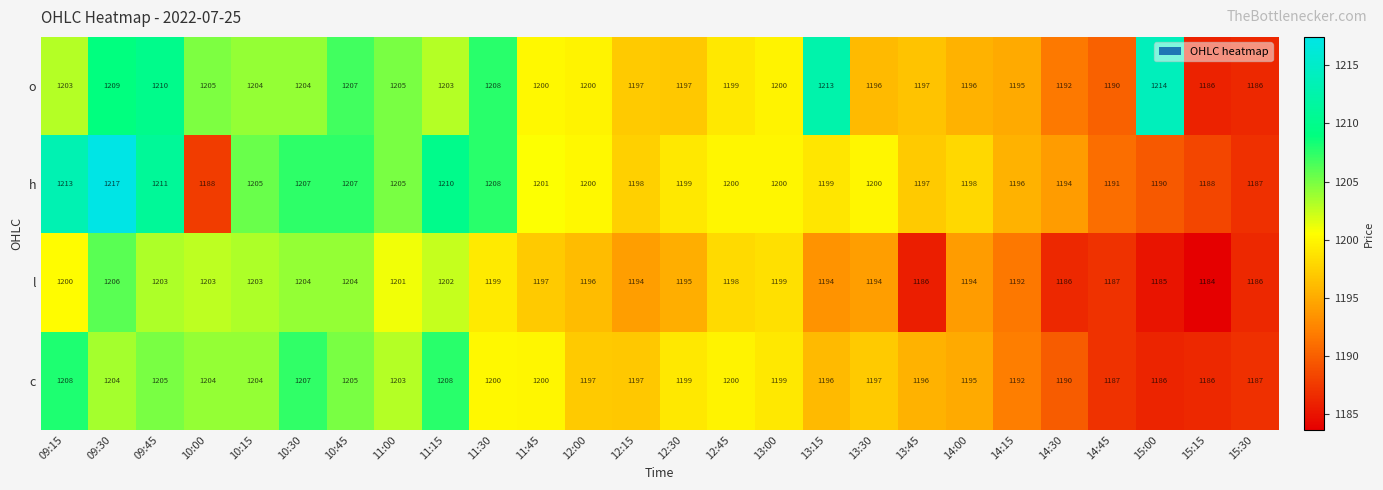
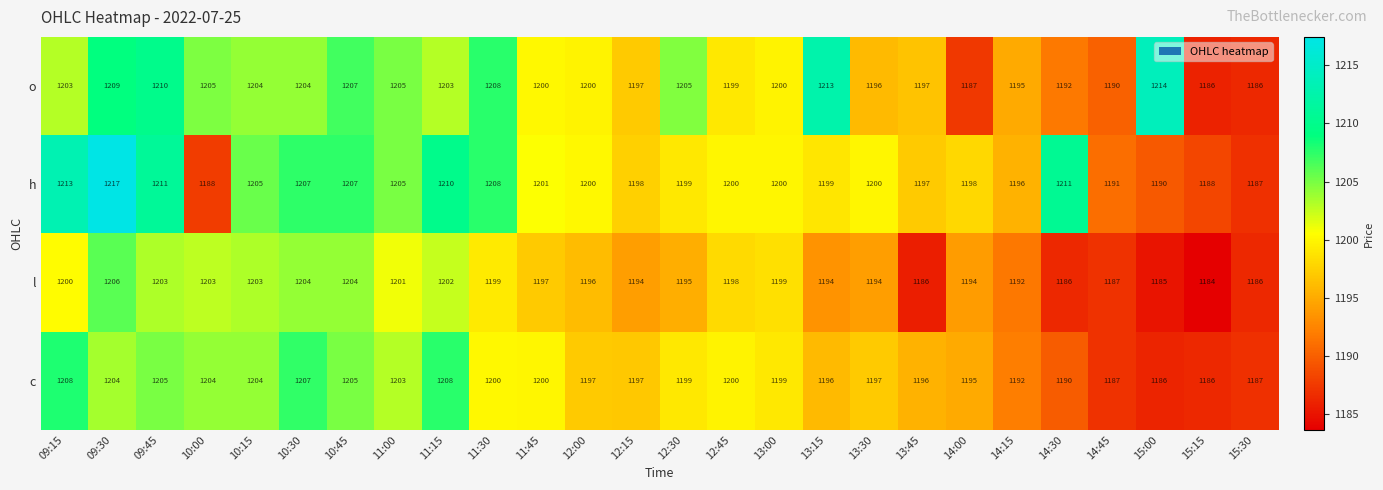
  {
    "o": {
      "09:15": 1203,
      "09:30": 1209,
      "09:45": 1210,
      "10:00": 1205,
      "10:15": 1204,
      "10:30": 1204,
      "10:45": 1207,
      "11:00": 1205,
      "11:15": 1203,
      "11:30": 1208,
      "11:45": 1200,
      "12:00": 1200,
      "12:15": 1197,
-     "12:30": 1197,
+     "12:30": 1205,
      "12:45": 1199,
      "13:00": 1200,
      "13:15": 1213,
      "13:30": 1196,
      "13:45": 1197,
-     "14:00": 1196,
+     "14:00": 1187,
      "14:15": 1195,
      "14:30": 1192,
      "14:45": 1190,
      "15:00": 1214,
      "15:15": 1186,
      "15:30": 1186
    },
    "h": {
      "09:15": 1213,
      "09:30": 1217,
      "09:45": 1211,
      "10:00": 1188,
      "10:15": 1205,
      "10:30": 1207,
      "10:45": 1207,
      "11:00": 1205,
      "11:15": 1210,
      "11:30": 1208,
      "11:45": 1201,
      "12:00": 1200,
      "12:15": 1198,
      "12:30": 1199,
      "12:45": 1200,
      "13:00": 1200,
      "13:15": 1199,
      "13:30": 1200,
      "13:45": 1197,
      "14:00": 1198,
      "14:15": 1196,
-     "14:30": 1194,
+     "14:30": 1211,
      "14:45": 1191,
      "15:00": 1190,
      "15:15": 1188,
      "15:30": 1187
    },
    "l": {
      "09:15": 1200,
      "09:30": 1206,
      "09:45": 1203,
      "10:00": 1203,
      "10:15": 1203,
      "10:30": 1204,
      "10:45": 1204,
      "11:00": 1201,
      "11:15": 1202,
      "11:30": 1199,
      "11:45": 1197,
      "12:00": 1196,
      "12:15": 1194,
      "12:30": 1195,
      "12:45": 1198,
      "13:00": 1199,
      "13:15": 1194,
      "13:30": 1194,
      "13:45": 1186,
      "14:00": 1194,
      "14:15": 1192,
      "14:30": 1186,
      "14:45": 1187,
      "15:00": 1185,
      "15:15": 1184,
      "15:30": 1186
    },
    "c": {
      "09:15": 1208,
      "09:30": 1204,
      "09:45": 1205,
      "10:00": 1204,
      "10:15": 1204,
      "10:30": 1207,
      "10:45": 1205,
      "11:00": 1203,
      "11:15": 1208,
      "11:30": 1200,
      "11:45": 1200,
      "12:00": 1197,
      "12:15": 1197,
      "12:30": 1199,
      "12:45": 1200,
      "13:00": 1199,
      "13:15": 1196,
      "13:30": 1197,
      "13:45": 1196,
      "14:00": 1195,
      "14:15": 1192,
      "14:30": 1190,
      "14:45": 1187,
      "15:00": 1186,
      "15:15": 1186,
      "15:30": 1187
    }
  }
